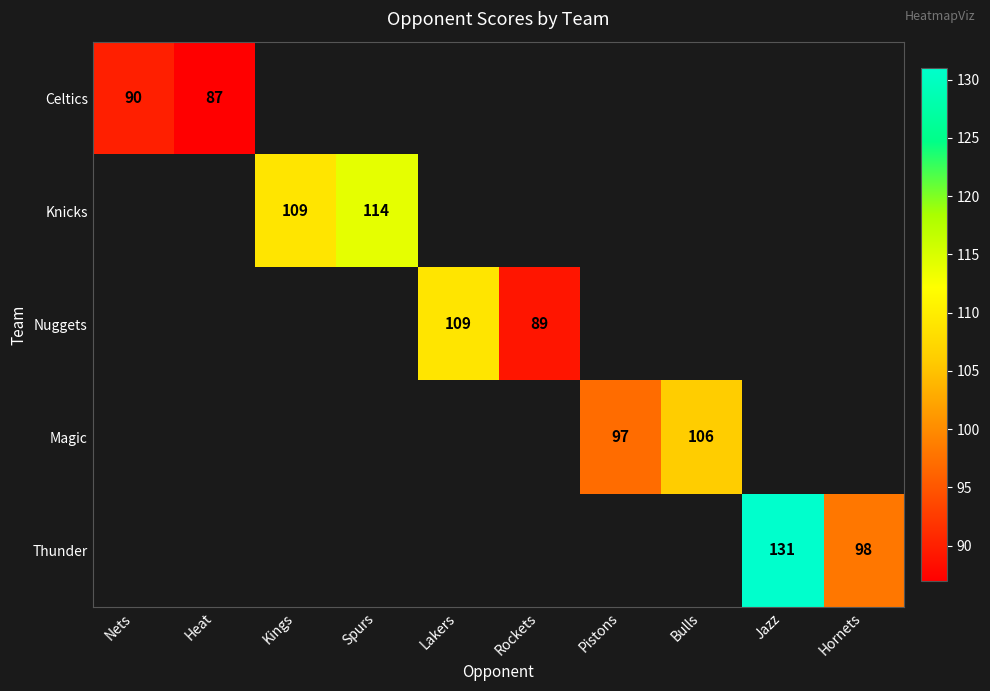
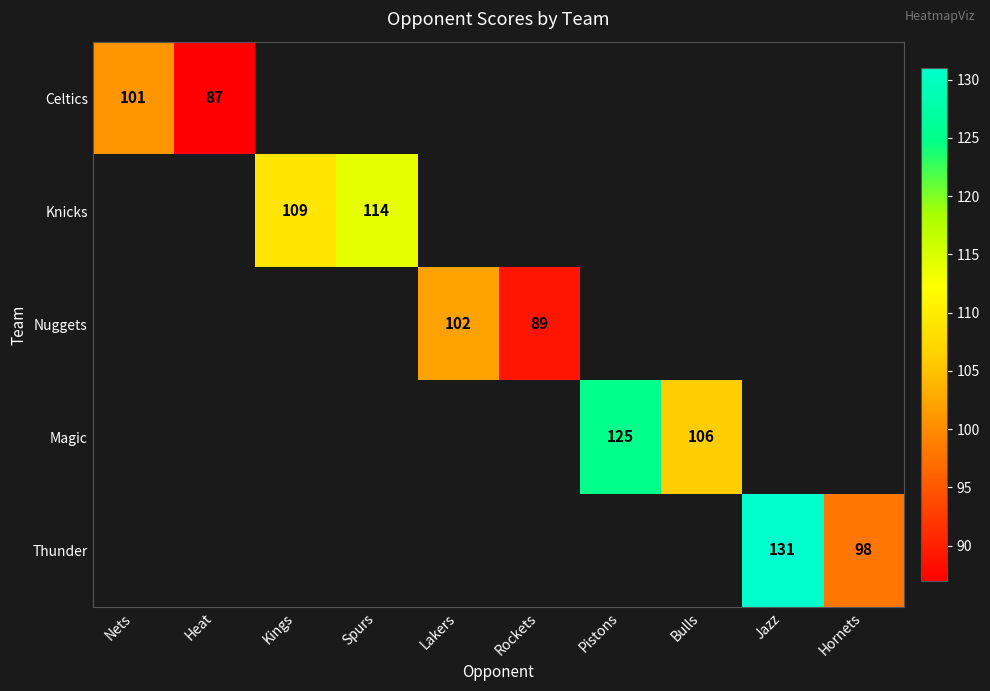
  {
    "Celtics": {
-     "Nets": 90,
+     "Nets": 101,
      "Heat": 87
    },
    "Knicks": {
      "Kings": 109,
      "Spurs": 114
    },
    "Nuggets": {
-     "Lakers": 109,
+     "Lakers": 102,
      "Rockets": 89
    },
    "Magic": {
-     "Pistons": 97,
+     "Pistons": 125,
      "Bulls": 106
    },
    "Thunder": {
      "Jazz": 131,
      "Hornets": 98
    }
  }
